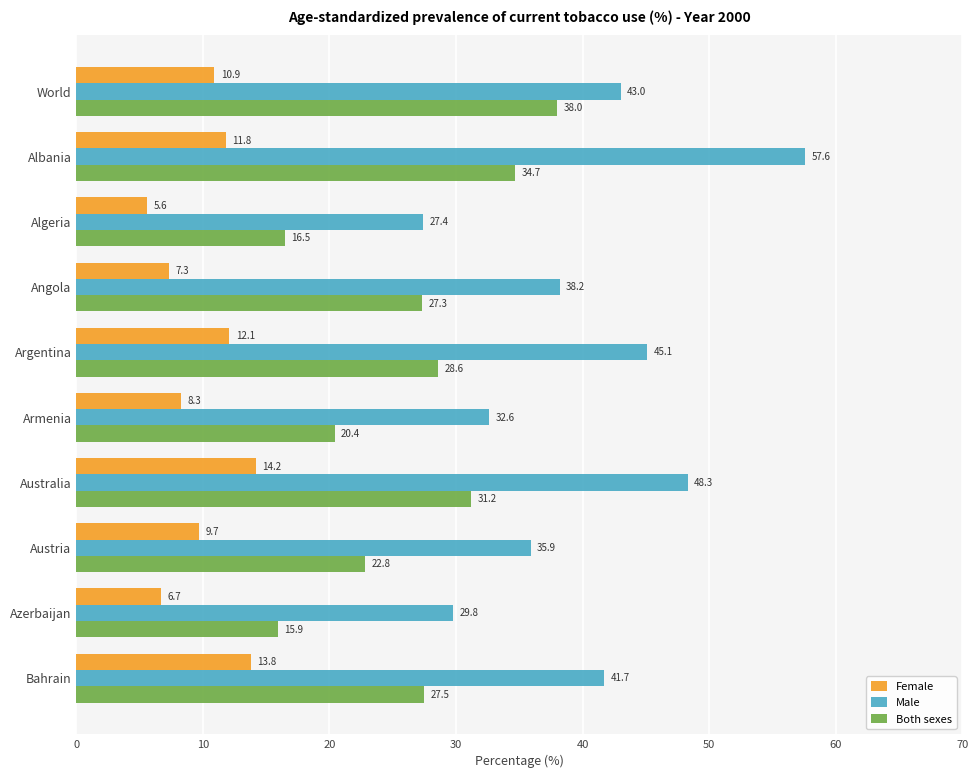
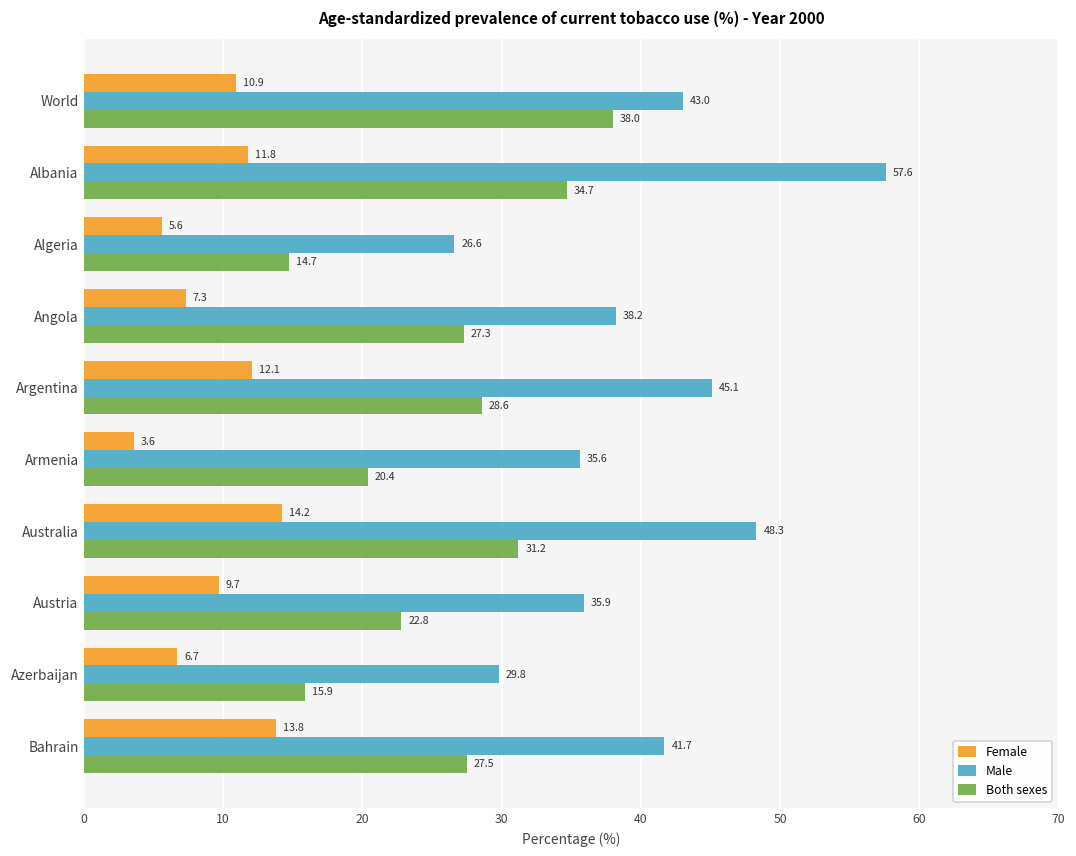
  {
    "Female": {
      "World": 10.9,
      "Albania": 11.8,
      "Algeria": 5.6,
      "Angola": 7.3,
      "Argentina": 12.1,
-     "Armenia": 8.3,
+     "Armenia": 3.6,
      "Australia": 14.2,
      "Austria": 9.7,
      "Azerbaijan": 6.7,
      "Bahrain": 13.8
    },
    "Male": {
      "World": 43.0,
      "Albania": 57.6,
-     "Algeria": 27.4,
+     "Algeria": 26.6,
      "Angola": 38.2,
      "Argentina": 45.1,
-     "Armenia": 32.6,
+     "Armenia": 35.6,
      "Australia": 48.3,
      "Austria": 35.9,
      "Azerbaijan": 29.8,
      "Bahrain": 41.7
    },
    "Both sexes": {
      "World": 38.0,
      "Albania": 34.7,
-     "Algeria": 16.5,
+     "Algeria": 14.7,
      "Angola": 27.3,
      "Argentina": 28.6,
      "Armenia": 20.4,
      "Australia": 31.2,
      "Austria": 22.8,
      "Azerbaijan": 15.9,
      "Bahrain": 27.5
    }
  }
